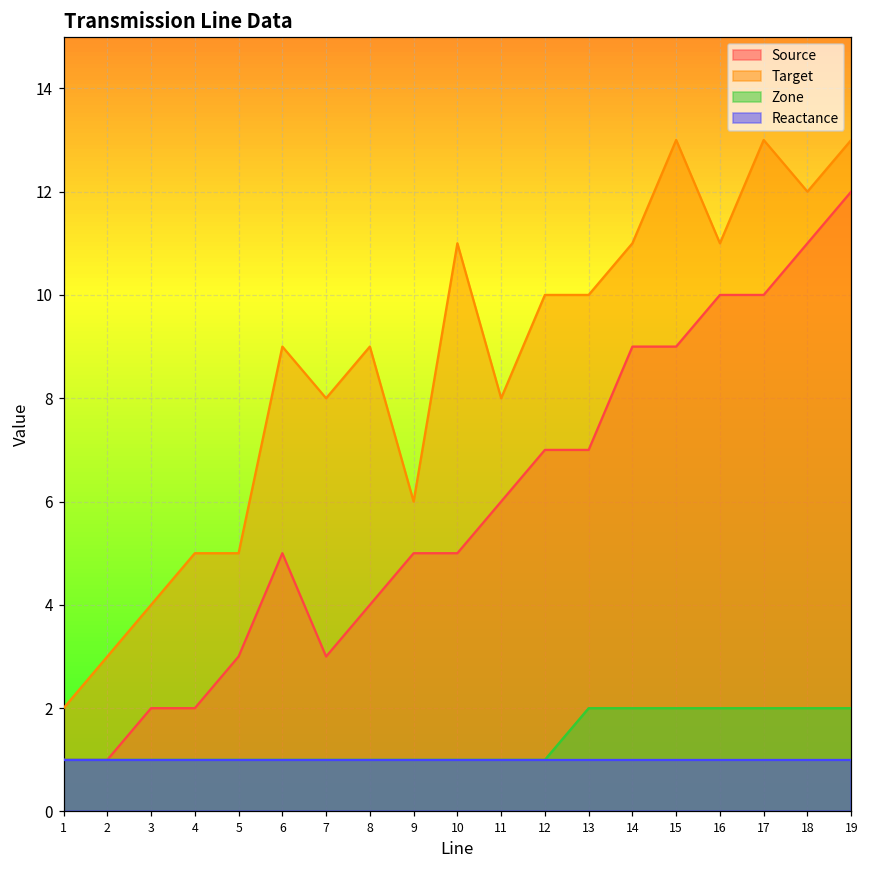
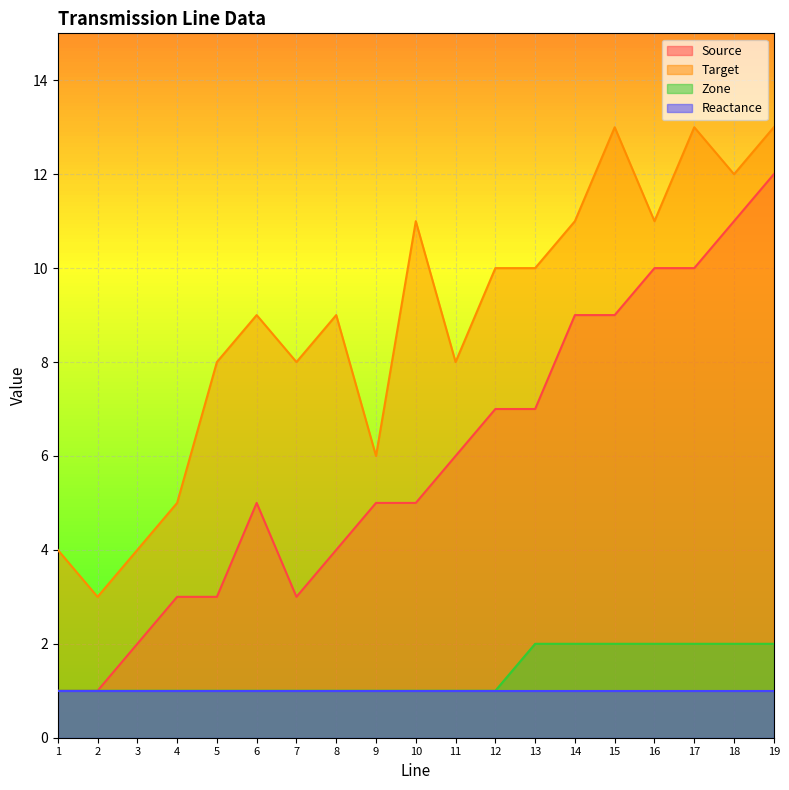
  {
    "Source": {
      "3": 2,
-     "4": 2,
+     "4": 3,
      "5": 3,
      "6": 5,
      "7": 3,
      "8": 4,
      "9": 5,
      "10": 5,
      "11": 6,
      "12": 7,
      "13": 7,
      "14": 9,
      "15": 9,
      "16": 10,
      "17": 10,
      "18": 11,
      "19": 12
    },
    "Target": {
-     "1": 2,
+     "1": 4,
      "2": 3,
      "3": 4,
      "4": 5,
-     "5": 5,
+     "5": 8,
      "6": 9,
      "7": 8,
      "8": 9,
      "9": 6,
      "10": 11,
      "11": 8,
      "12": 10,
      "13": 10,
      "14": 11,
      "15": 13,
      "16": 11,
      "17": 13,
      "18": 12,
      "19": 13
    },
    "Zone": {
      "13": 2,
      "14": 2,
      "15": 2,
      "16": 2,
      "17": 2,
      "18": 2,
      "19": 2
    },
    "Reactance": {
      "13": 1,
      "14": 1,
      "15": 1,
      "16": 1,
      "17": 1,
      "18": 1,
      "19": 1
    }
  }
